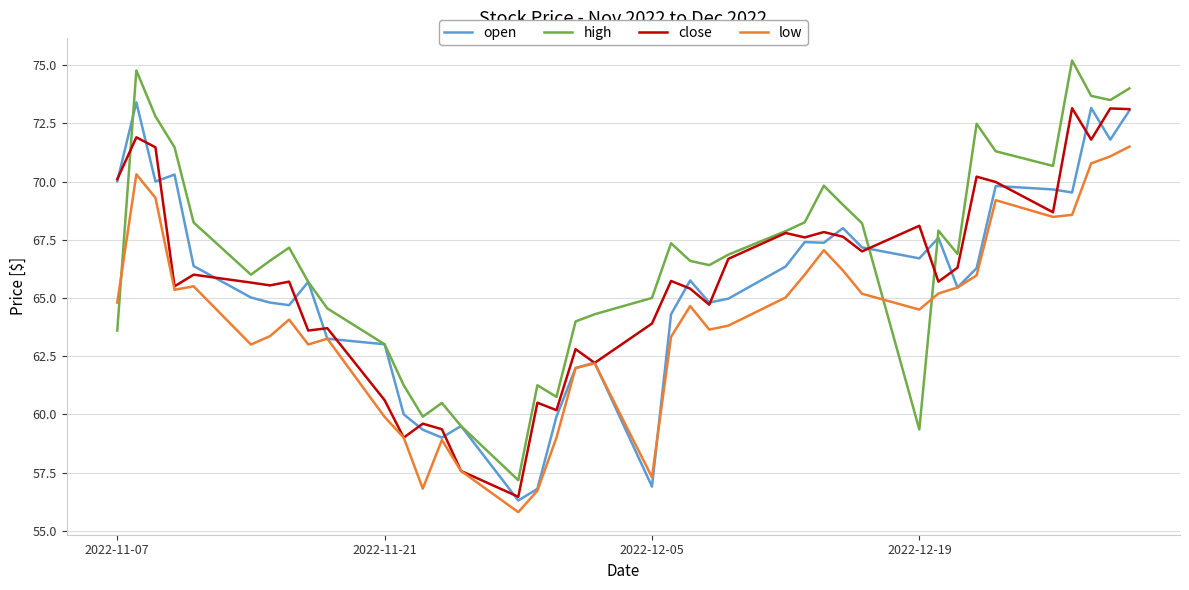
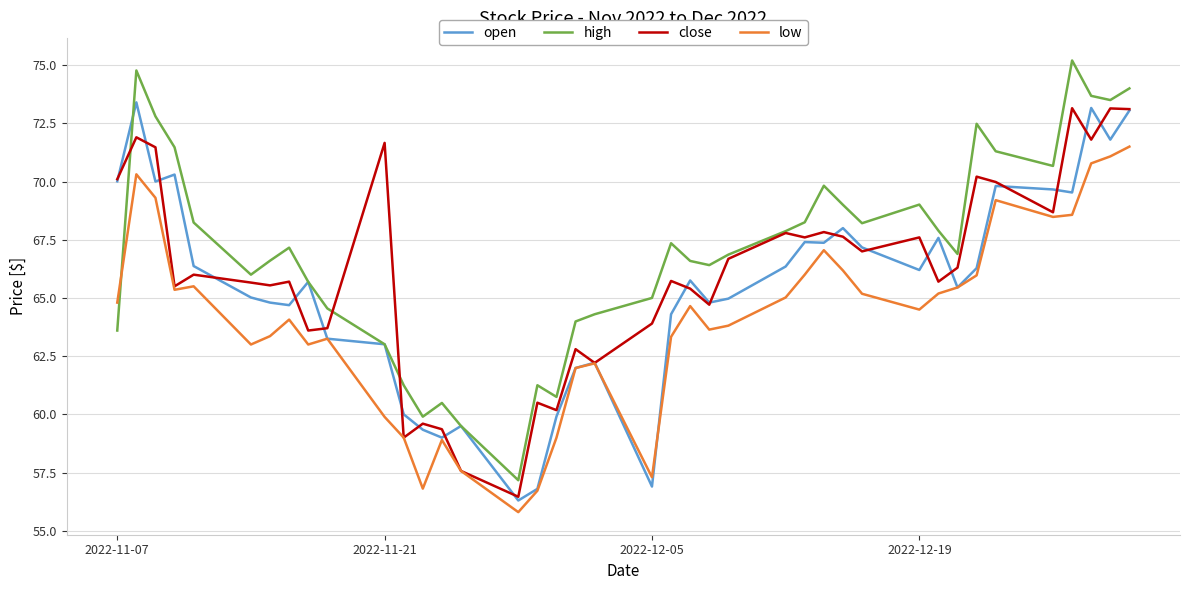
  {
    "open": {
      "2022-12-05": 56.9,
-     "2022-12-19": 66.7
+     "2022-12-19": 66.2
    },
    "high": {
      "2022-11-07": 63.6,
      "2022-12-05": 65.0,
-     "2022-12-19": 59.4
+     "2022-12-19": 69.0
    },
    "close": {
-     "2022-11-21": 60.6,
+     "2022-11-21": 71.7,
      "2022-12-05": 63.9,
-     "2022-12-19": 68.1
+     "2022-12-19": 67.6
    },
    "low": {
      "2022-11-07": 64.8,
      "2022-11-21": 59.9,
      "2022-12-05": 57.3,
      "2022-12-19": 64.5
    }
  }
